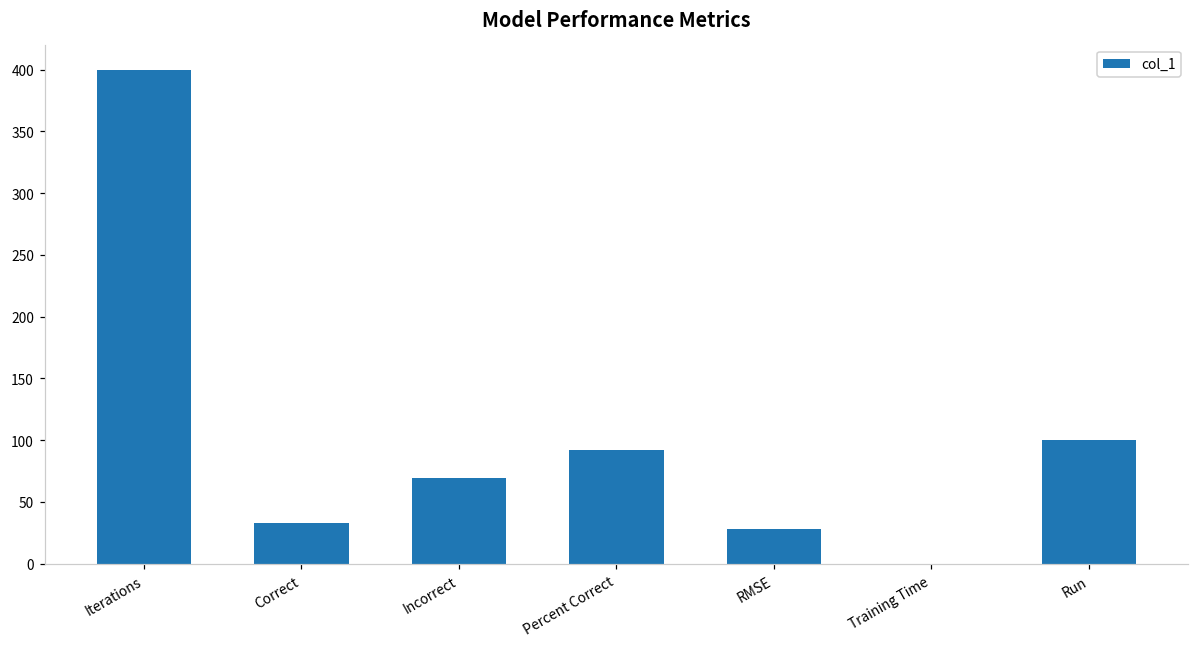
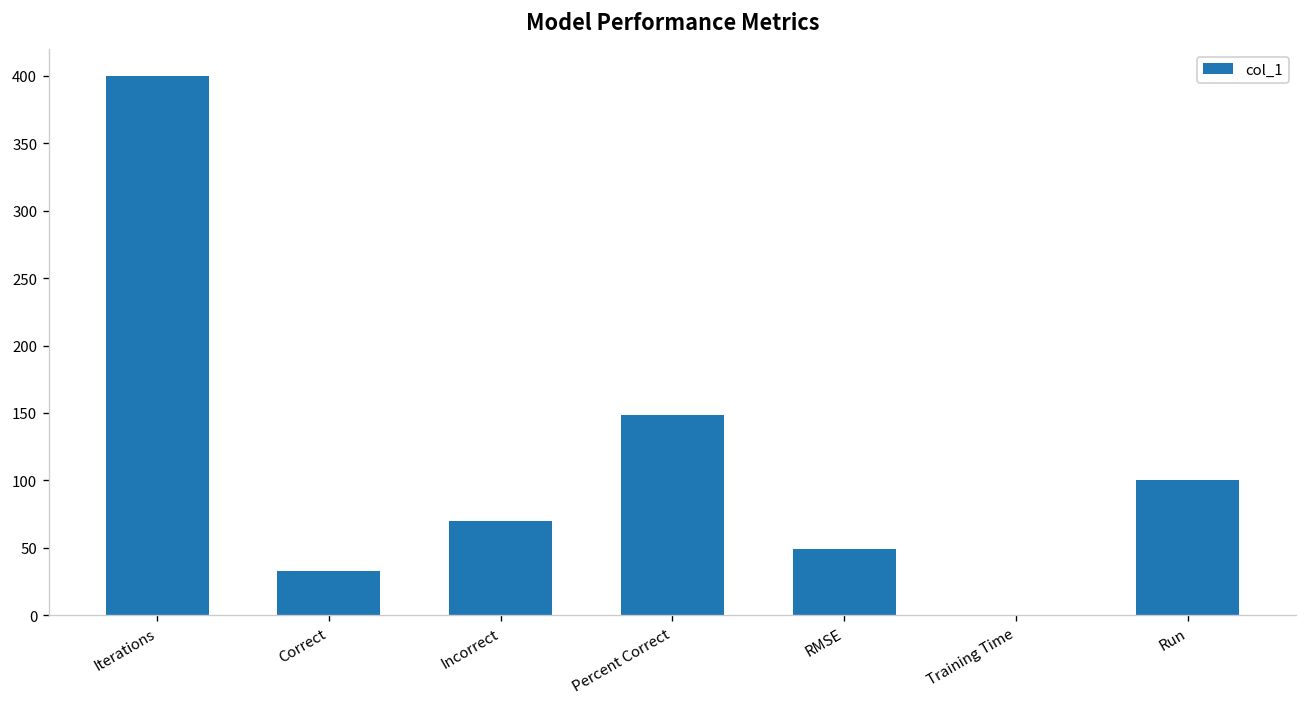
  {
    "Iterations": 400,
    "Correct": 33,
    "Incorrect": 70,
-   "Percent Correct": 92,
-   "RMSE": 28,
+   "Percent Correct": 149,
+   "RMSE": 49,
    "Run": 100
  }
